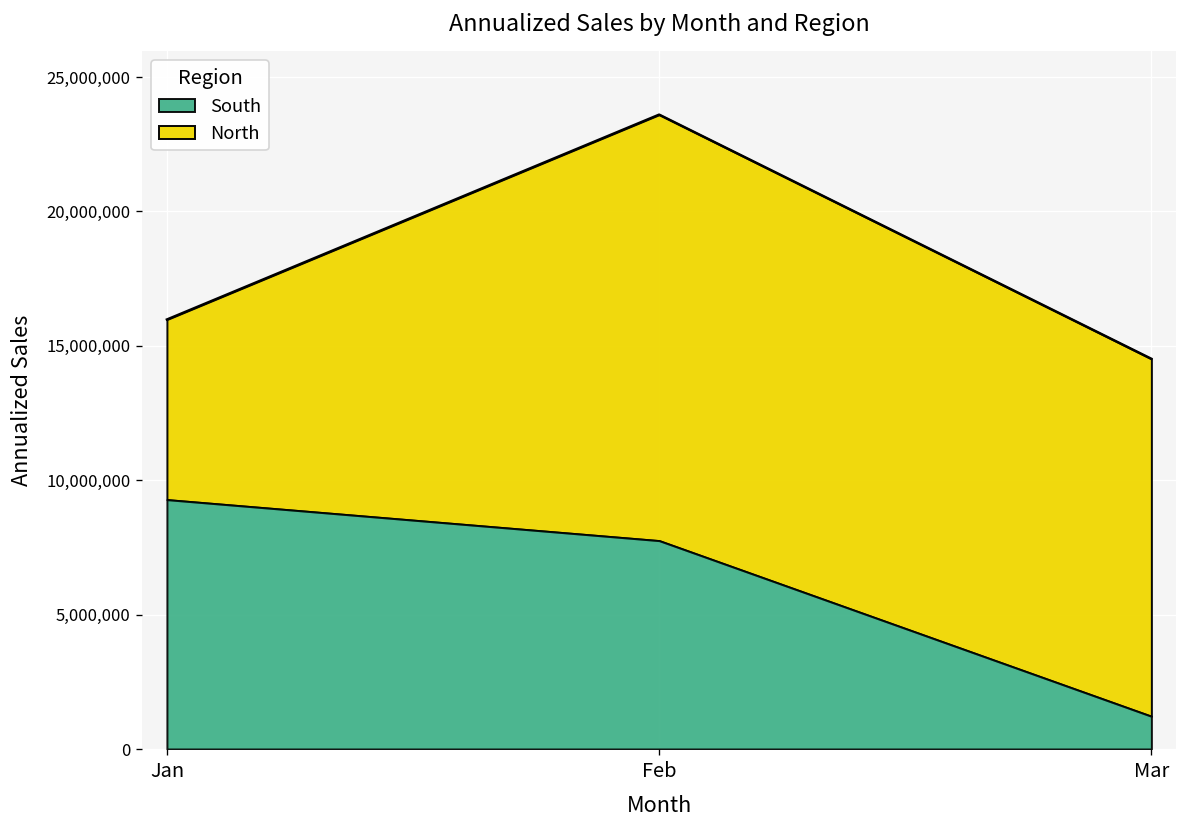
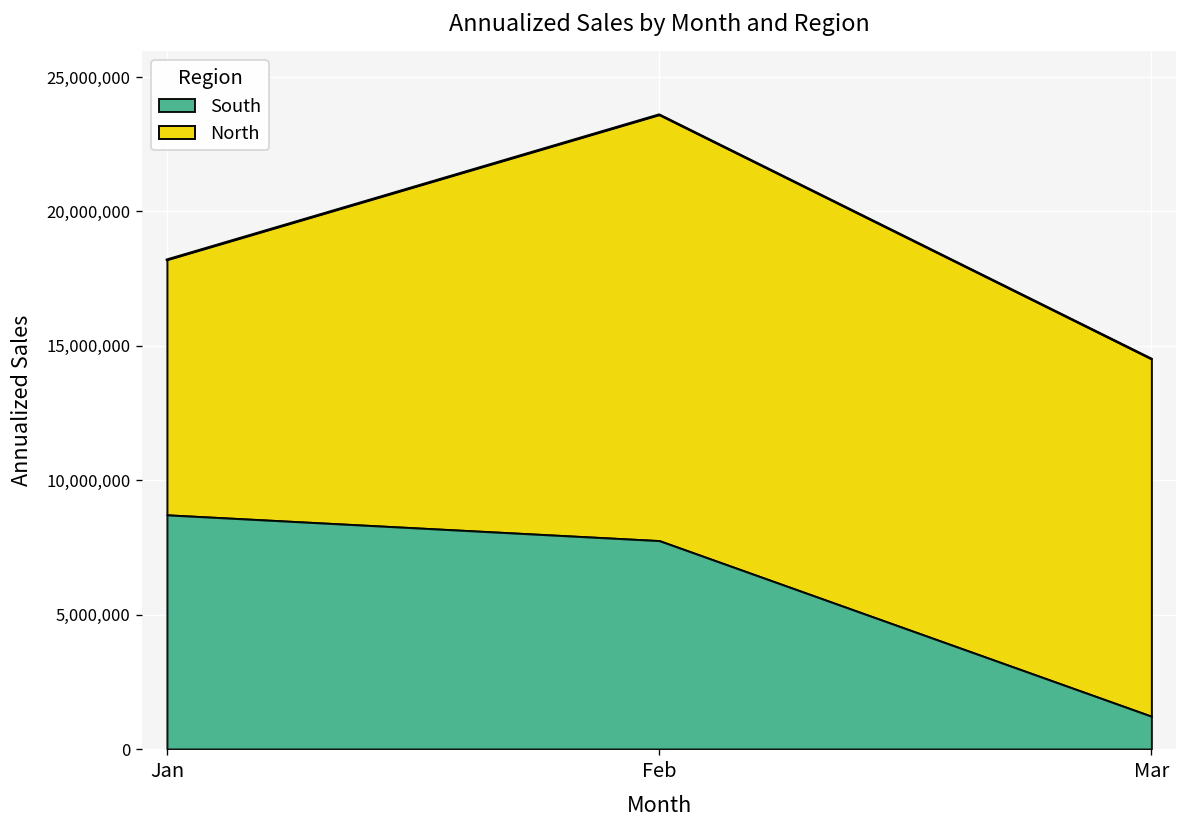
  {
    "South": {
-     "Jan": "9,300,000",
+     "Jan": "8,700,000",
      "Feb": "7,800,000",
      "Mar": "1,200,000"
    },
    "North": {
-     "Jan": "6,700,000",
+     "Jan": "9,500,000",
      "Feb": "15,800,000",
      "Mar": "13,300,000"
    }
  }
